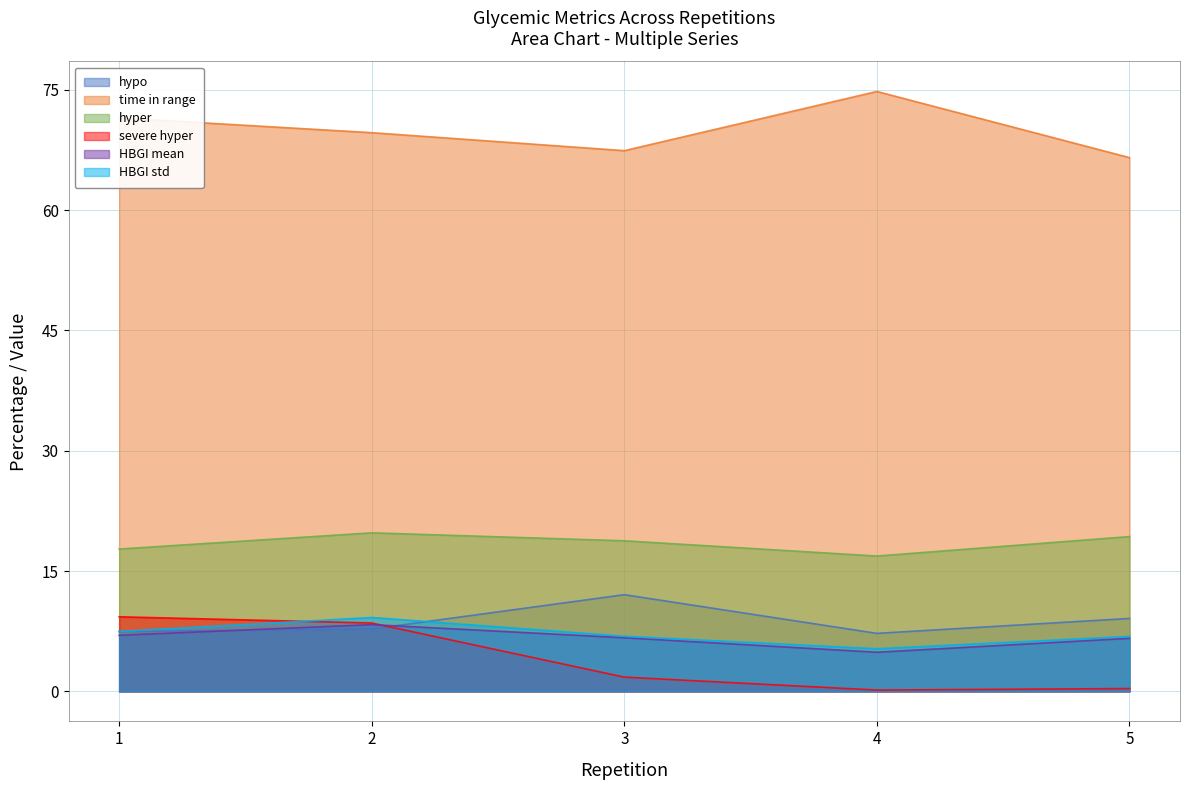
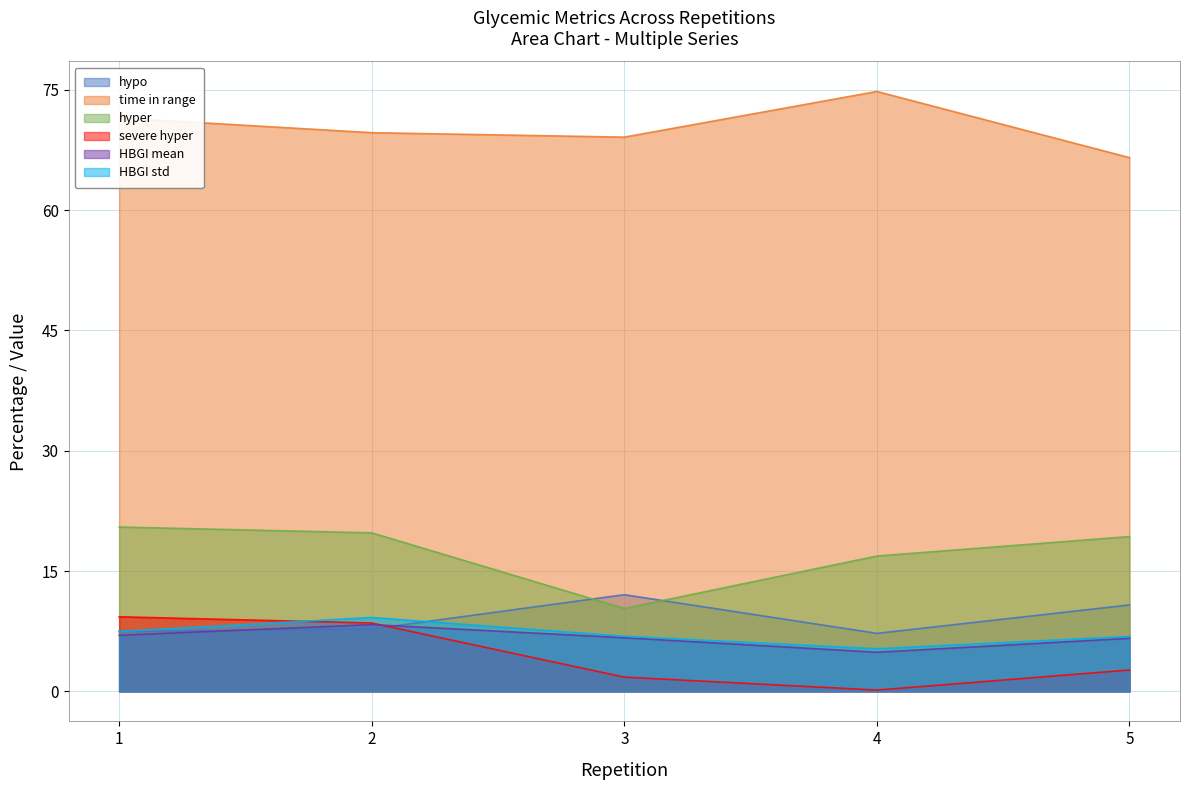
  {
    "hypo": {
      "2": 8,
      "3": 12,
      "4": 7,
-     "5": 9
+     "5": 11
    },
    "time in range": {
      "2": 70,
-     "3": 67,
+     "3": 69,
      "4": 75,
      "5": 67
    },
    "hyper": {
-     "1": 18,
+     "1": 20,
      "2": 20,
-     "3": 19,
+     "3": 10,
      "4": 17,
      "5": 19
    },
    "severe hyper": {
      "1": 9,
      "3": 2,
      "4": 0,
-     "5": 0
+     "5": 3
    },
    "HBGI mean": {
      "1": 7,
      "4": 5
    },
    "HBGI std": {
      "2": 9,
      "4": 5
    }
  }
